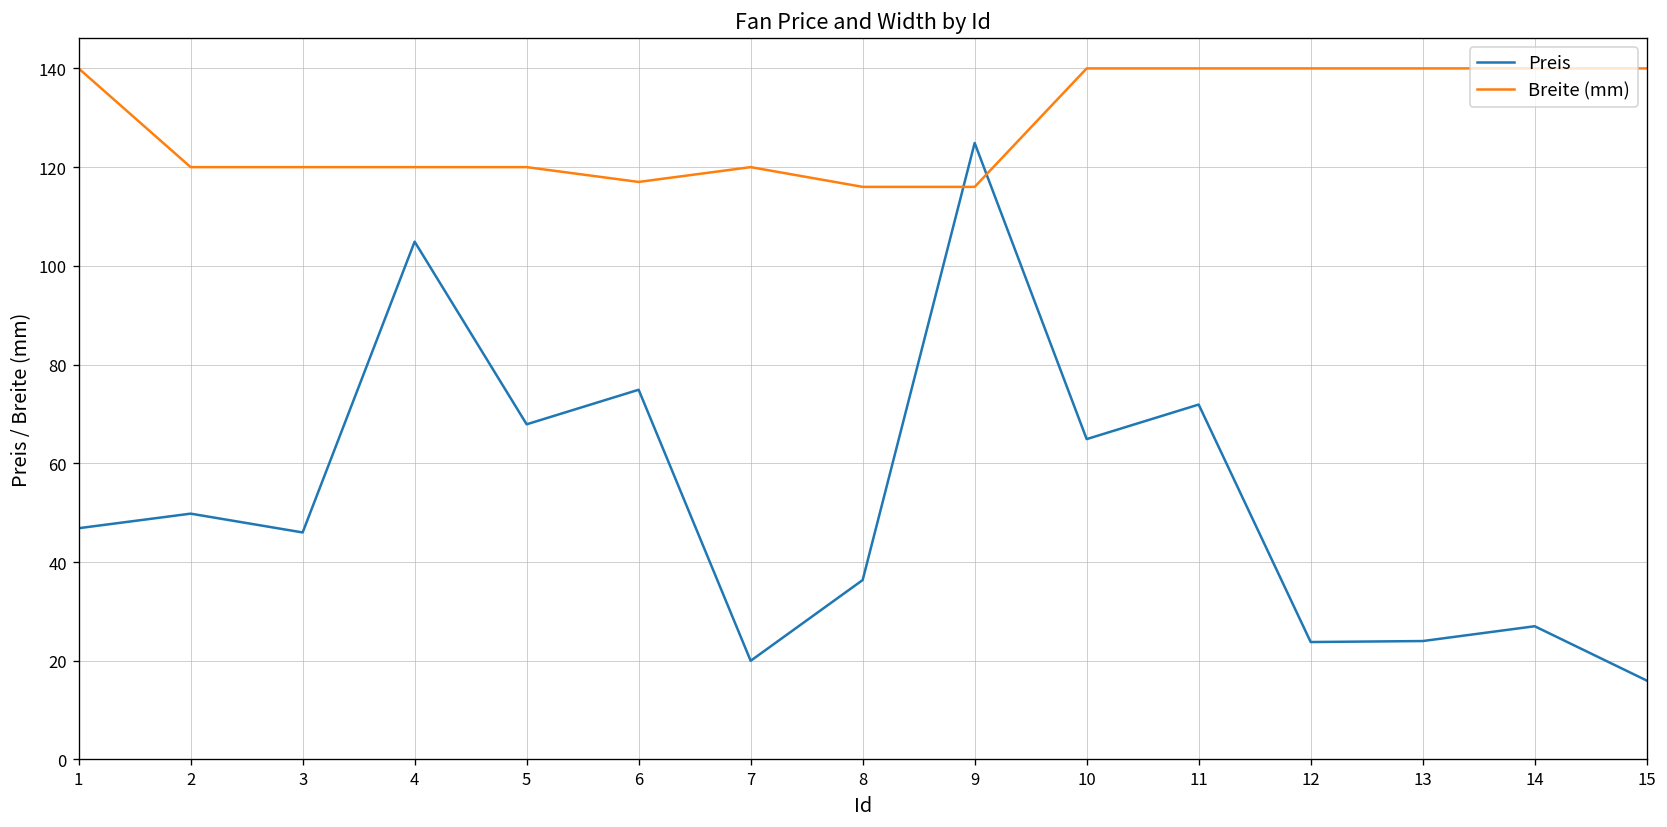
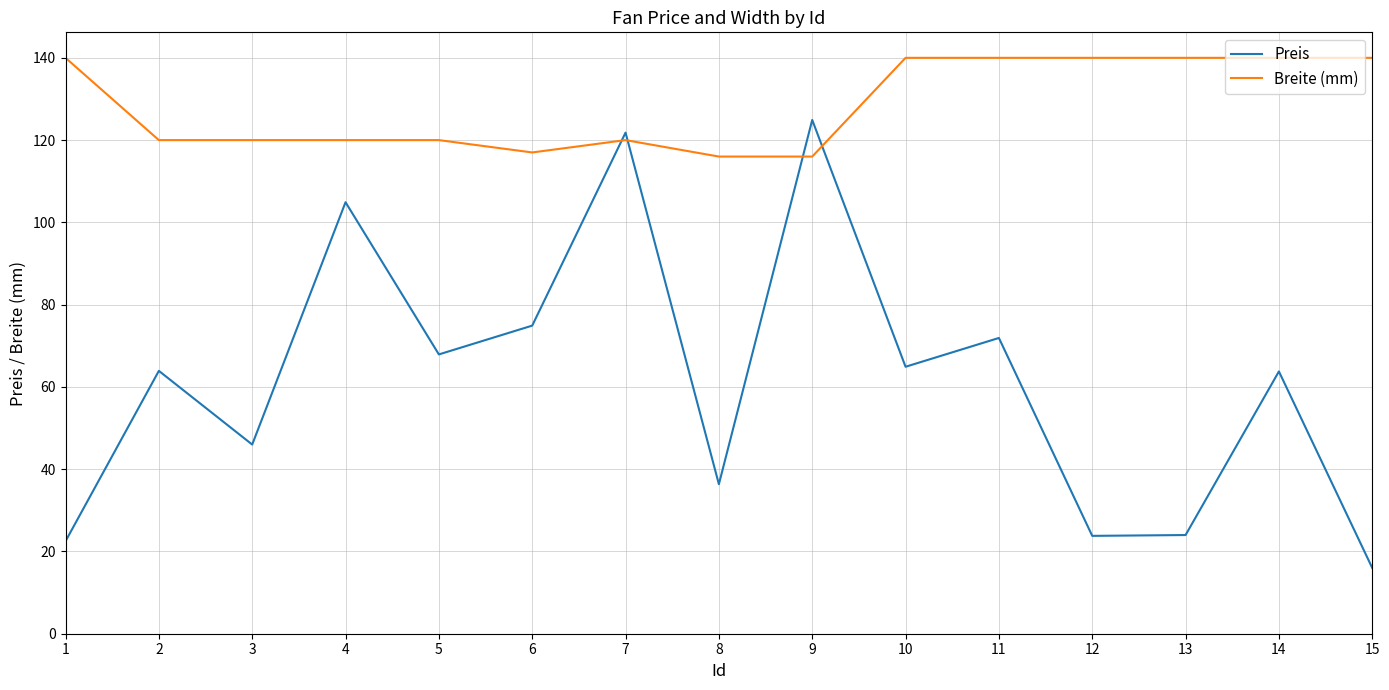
  {
    "Preis": {
-     "1": 47,
-     "2": 50,
+     "1": 22,
+     "2": 64,
      "3": 46,
      "4": 105,
      "5": 68,
      "6": 75,
-     "7": 20,
+     "7": 122,
      "8": 36,
      "9": 125,
      "10": 65,
      "11": 72,
      "12": 24,
      "13": 24,
-     "14": 27,
+     "14": 64,
      "15": 16
    },
    "Breite (mm)": {
      "1": 140,
      "2": 120,
      "3": 120,
      "4": 120,
      "5": 120,
      "6": 117,
      "7": 120,
      "8": 116,
      "9": 116,
      "10": 140,
      "11": 140,
      "12": 140,
      "13": 140,
      "15": 140
    }
  }
